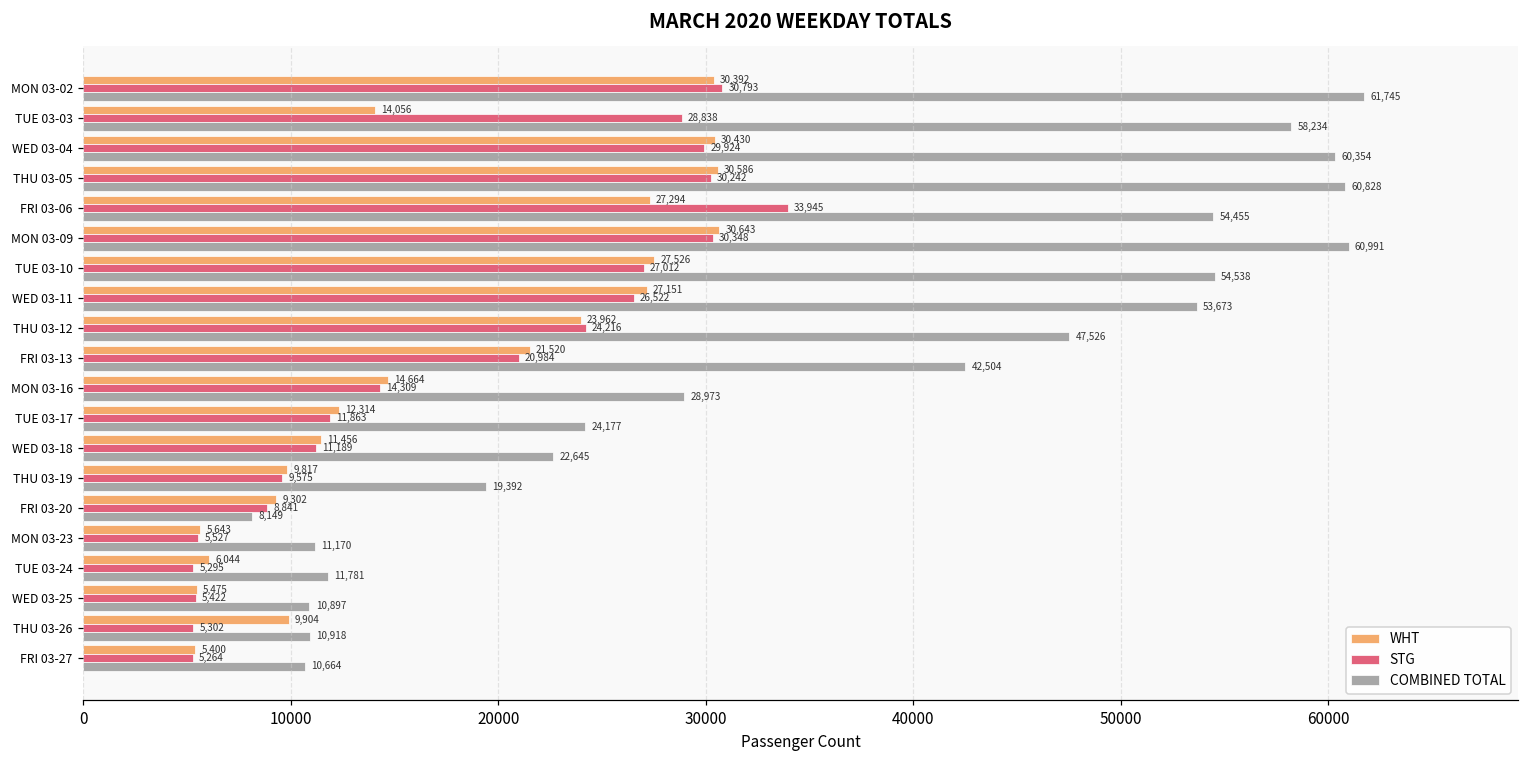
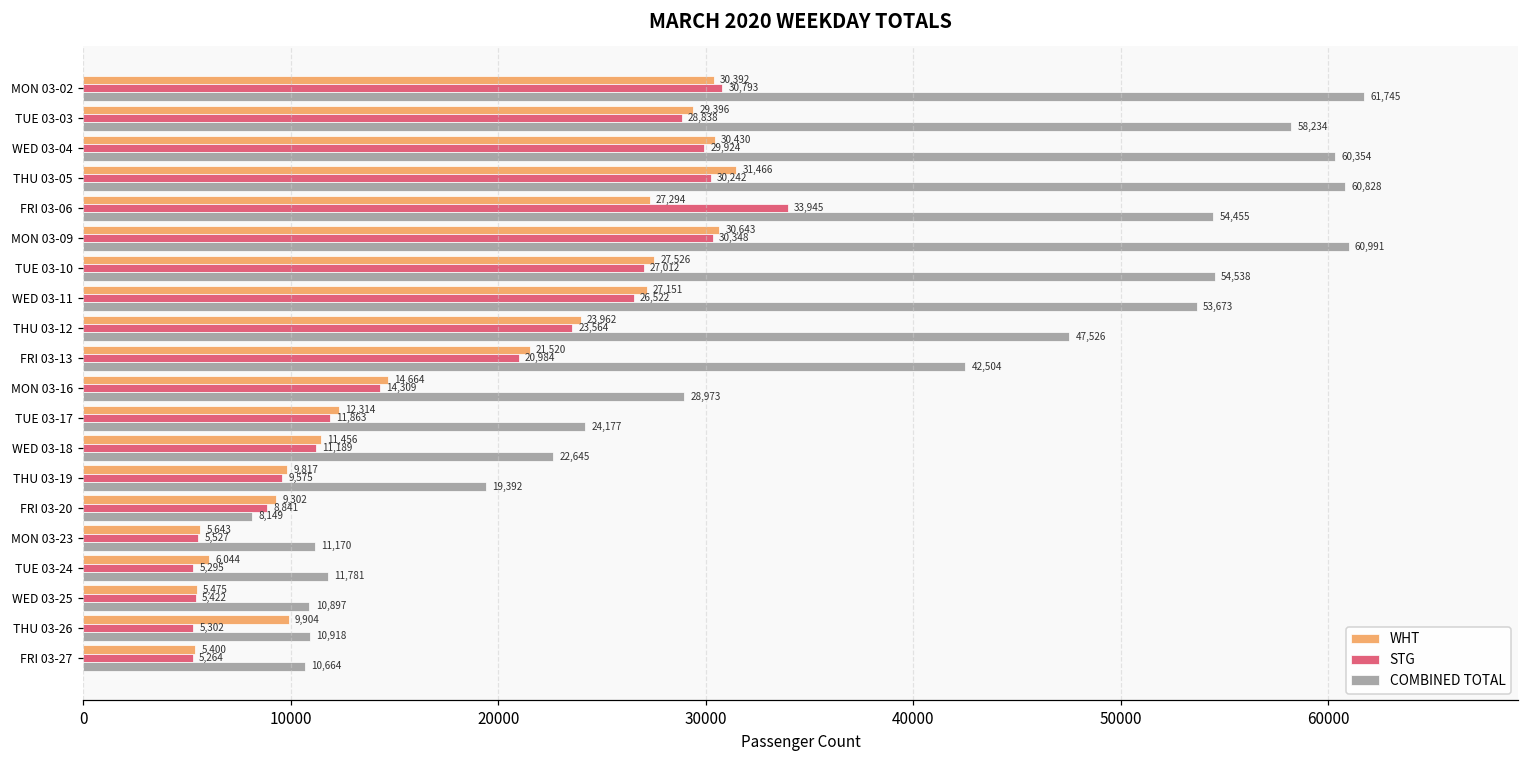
  {
    "WHT": {
      "MON 03-02": "30,392",
-     "TUE 03-03": "14,056",
+     "TUE 03-03": "29,396",
      "WED 03-04": "30,430",
-     "THU 03-05": "30,586",
+     "THU 03-05": "31,466",
      "FRI 03-06": "27,294",
      "MON 03-09": "30,643",
      "TUE 03-10": "27,526",
      "WED 03-11": "27,151",
      "THU 03-12": "23,962",
      "FRI 03-13": "21,520",
      "MON 03-16": "14,664",
      "TUE 03-17": "12,314",
      "WED 03-18": "11,456",
      "THU 03-19": "9,817",
      "FRI 03-20": "9,302",
      "MON 03-23": "5,643",
      "TUE 03-24": "6,044",
      "WED 03-25": "5,475",
      "THU 03-26": "9,904",
      "FRI 03-27": "5,400"
    },
    "STG": {
      "MON 03-02": "30,793",
      "TUE 03-03": "28,838",
      "WED 03-04": "29,924",
      "THU 03-05": "30,242",
      "FRI 03-06": "33,945",
      "MON 03-09": "30,348",
      "TUE 03-10": "27,012",
      "WED 03-11": "26,522",
-     "THU 03-12": "24,216",
+     "THU 03-12": "23,564",
      "FRI 03-13": "20,984",
      "MON 03-16": "14,309",
      "TUE 03-17": "11,863",
      "WED 03-18": "11,189",
      "THU 03-19": "9,575",
      "FRI 03-20": "8,841",
      "MON 03-23": "5,527",
      "TUE 03-24": "5,295",
      "WED 03-25": "5,422",
      "THU 03-26": "5,302",
      "FRI 03-27": "5,264"
    },
    "COMBINED TOTAL": {
      "MON 03-02": "61,745",
      "TUE 03-03": "58,234",
      "WED 03-04": "60,354",
      "THU 03-05": "60,828",
      "FRI 03-06": "54,455",
      "MON 03-09": "60,991",
      "TUE 03-10": "54,538",
      "WED 03-11": "53,673",
      "THU 03-12": "47,526",
      "FRI 03-13": "42,504",
      "MON 03-16": "28,973",
      "TUE 03-17": "24,177",
      "WED 03-18": "22,645",
      "THU 03-19": "19,392",
      "FRI 03-20": "8,149",
      "MON 03-23": "11,170",
      "TUE 03-24": "11,781",
      "WED 03-25": "10,897",
      "THU 03-26": "10,918",
      "FRI 03-27": "10,664"
    }
  }
